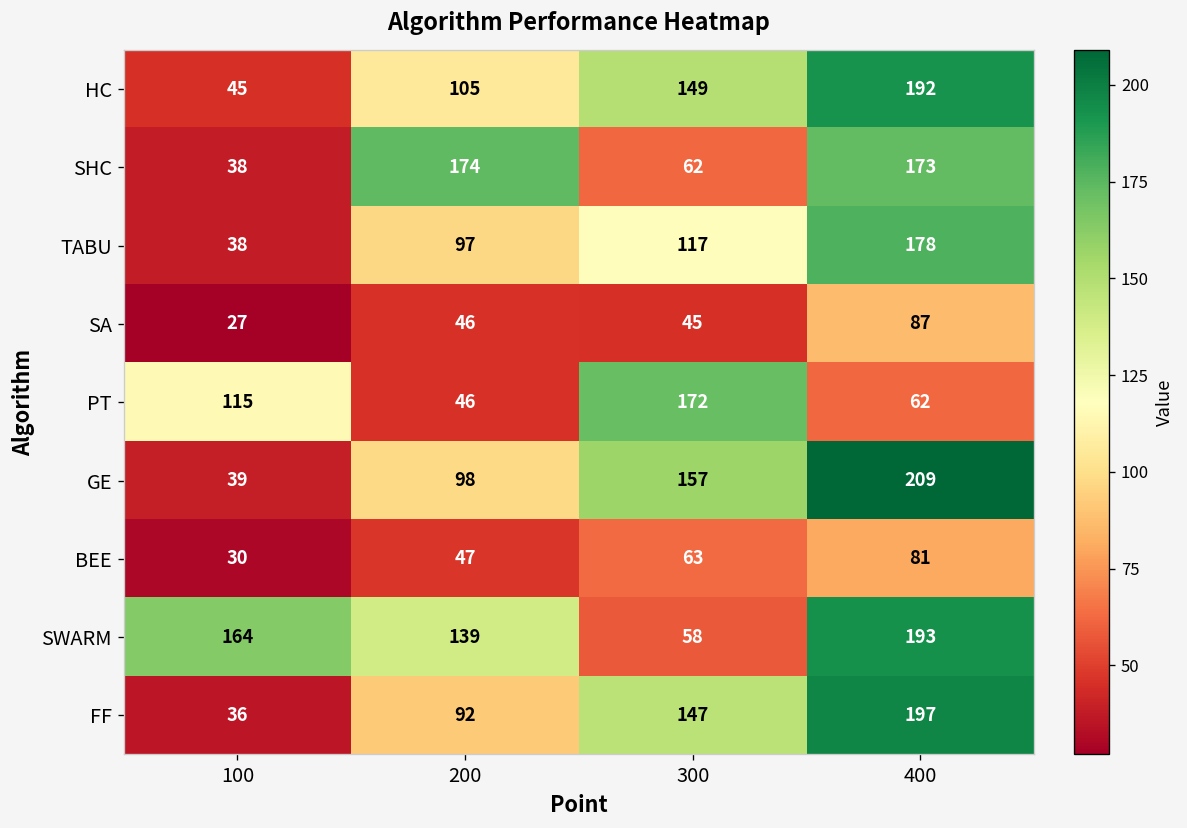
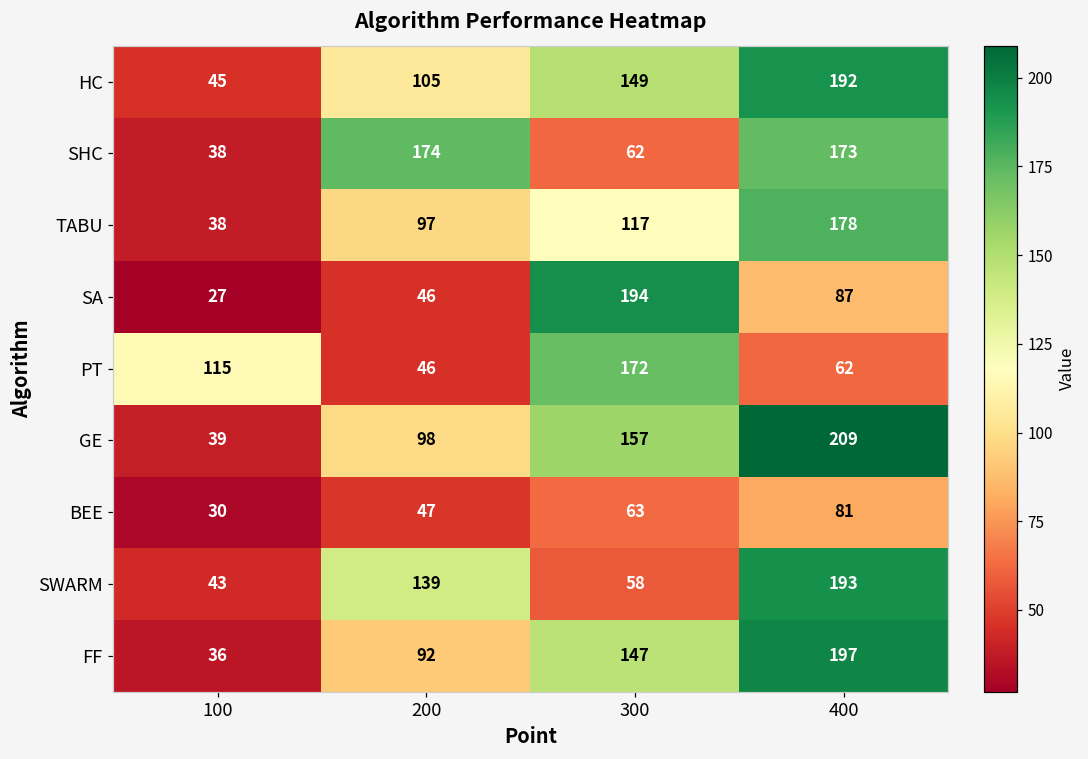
  {
    "HC": {
      "100": 45,
      "200": 105,
      "300": 149,
      "400": 192
    },
    "SHC": {
      "100": 38,
      "200": 174,
      "300": 62,
      "400": 173
    },
    "TABU": {
      "100": 38,
      "200": 97,
      "300": 117,
      "400": 178
    },
    "SA": {
      "100": 27,
      "200": 46,
-     "300": 45,
+     "300": 194,
      "400": 87
    },
    "PT": {
      "100": 115,
      "200": 46,
      "300": 172,
      "400": 62
    },
    "GE": {
      "100": 39,
      "200": 98,
      "300": 157,
      "400": 209
    },
    "BEE": {
      "100": 30,
      "200": 47,
      "300": 63,
      "400": 81
    },
    "SWARM": {
-     "100": 164,
+     "100": 43,
      "200": 139,
      "300": 58,
      "400": 193
    },
    "FF": {
      "100": 36,
      "200": 92,
      "300": 147,
      "400": 197
    }
  }
